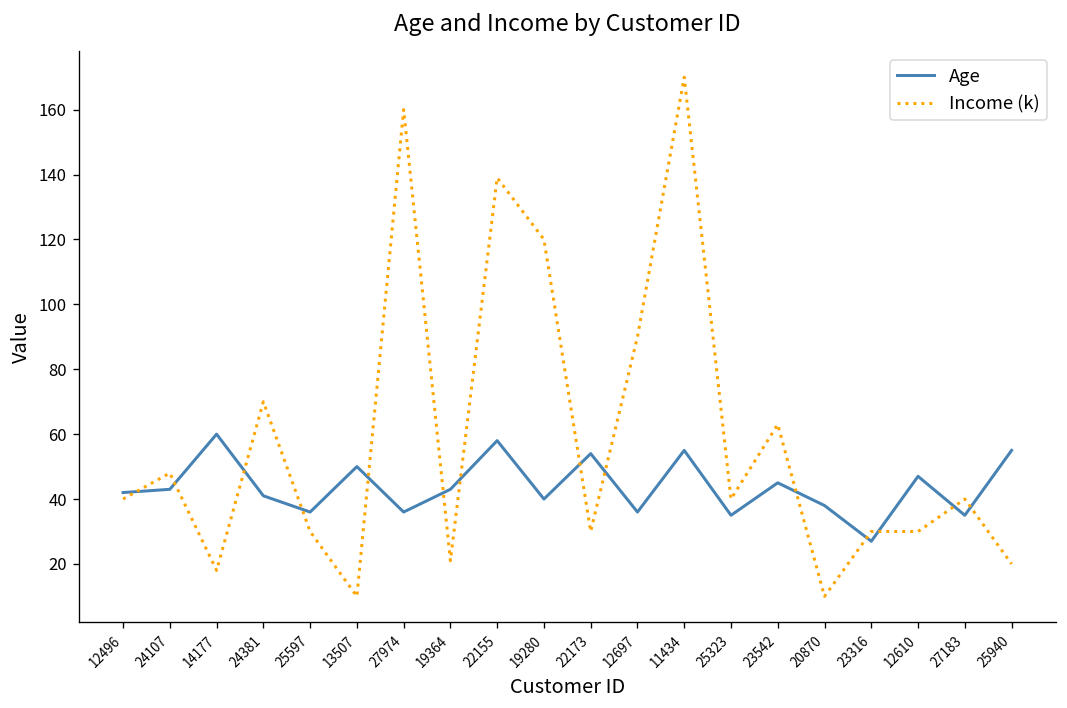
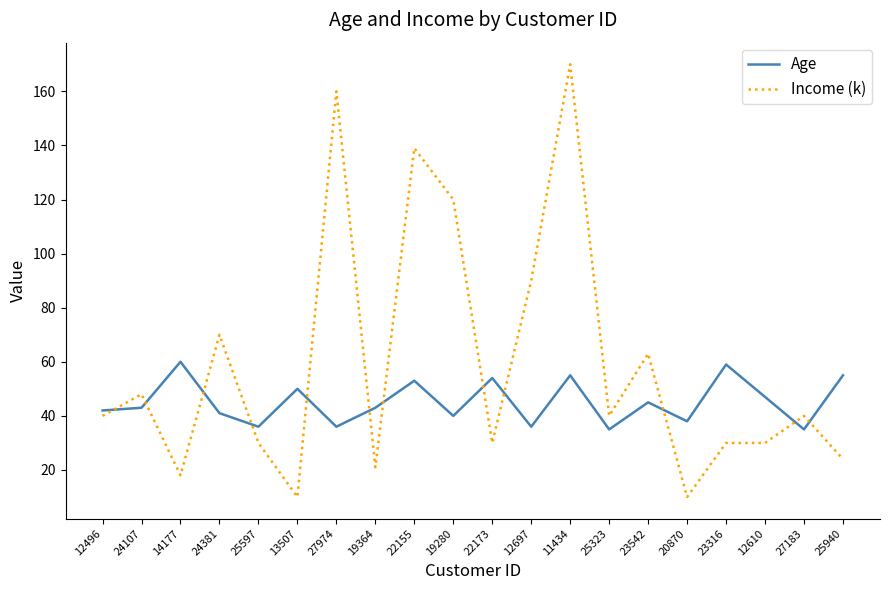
  {
    "Age": {
      "12496": 42,
      "24107": 43,
      "14177": 60,
      "24381": 41,
      "25597": 36,
      "13507": 50,
      "27974": 36,
      "19364": 43,
-     "22155": 58,
+     "22155": 53,
      "19280": 40,
      "22173": 54,
      "12697": 36,
      "11434": 55,
      "25323": 35,
      "23542": 45,
      "20870": 38,
-     "23316": 27,
+     "23316": 59,
      "12610": 47,
      "27183": 35,
      "25940": 55
    },
    "Income (k)": {
      "12496": 40,
      "24107": 48,
      "14177": 18,
      "24381": 70,
      "25597": 30,
      "13507": 10,
      "27974": 160,
      "19364": 21,
      "22155": 139,
      "19280": 120,
      "22173": 30,
      "12697": 90,
      "11434": 170,
      "25323": 40,
      "23542": 63,
      "20870": 10,
      "23316": 30,
      "12610": 30,
      "27183": 40,
-     "25940": 20
+     "25940": 24
    }
  }
